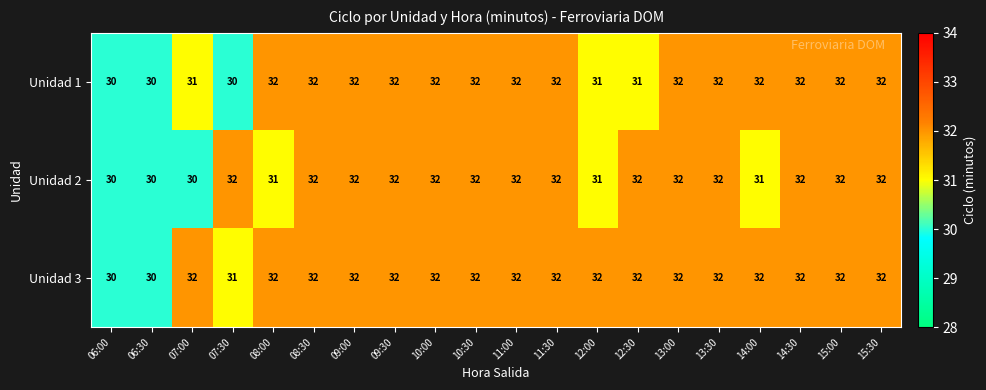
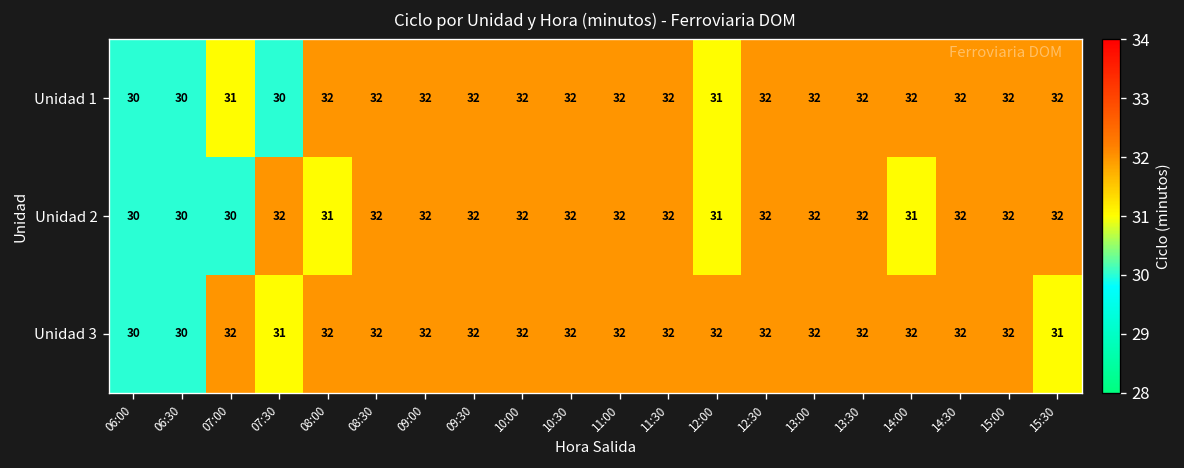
  {
    "Unidad 1": {
      "06:00": 30,
      "06:30": 30,
      "07:00": 31,
      "07:30": 30,
      "08:00": 32,
      "08:30": 32,
      "09:00": 32,
      "09:30": 32,
      "10:00": 32,
      "10:30": 32,
      "11:00": 32,
      "11:30": 32,
      "12:00": 31,
-     "12:30": 31,
+     "12:30": 32,
      "13:00": 32,
      "13:30": 32,
      "14:00": 32,
      "14:30": 32,
      "15:30": 32
    },
    "Unidad 2": {
      "06:00": 30,
      "06:30": 30,
      "07:00": 30,
      "07:30": 32,
      "08:00": 31,
      "08:30": 32,
      "09:00": 32,
      "09:30": 32,
      "10:00": 32,
      "10:30": 32,
      "11:00": 32,
      "11:30": 32,
      "12:00": 31,
      "12:30": 32,
      "13:00": 32,
      "13:30": 32,
      "14:00": 31,
      "14:30": 32,
      "15:00": 32,
      "15:30": 32
    },
    "Unidad 3": {
      "06:00": 30,
      "06:30": 30,
      "07:00": 32,
      "07:30": 31,
      "08:00": 32,
      "08:30": 32,
      "09:00": 32,
      "09:30": 32,
      "10:00": 32,
      "10:30": 32,
      "11:00": 32,
      "11:30": 32,
      "12:00": 32,
      "12:30": 32,
      "13:00": 32,
      "13:30": 32,
      "14:00": 32,
      "14:30": 32,
      "15:00": 32,
-     "15:30": 32
+     "15:30": 31
    }
  }
